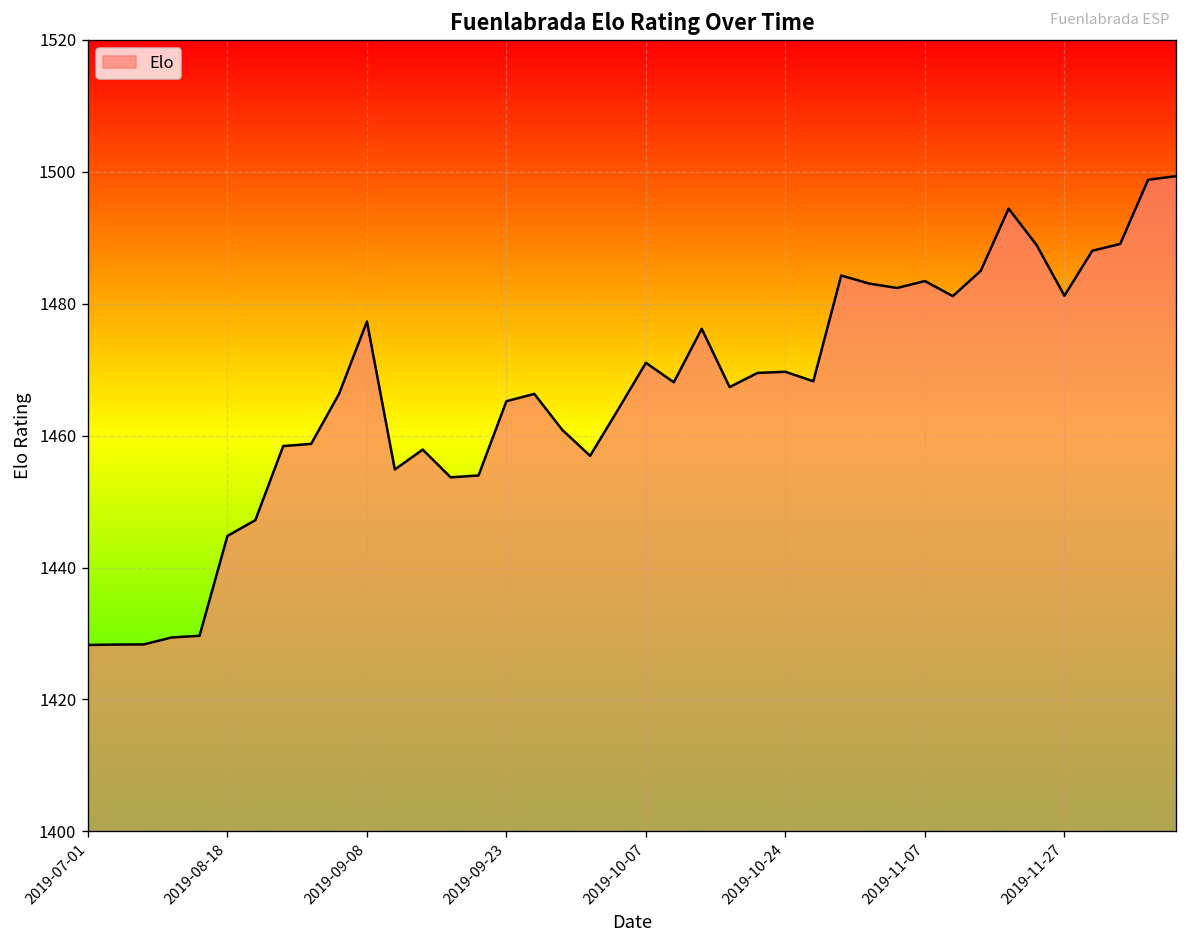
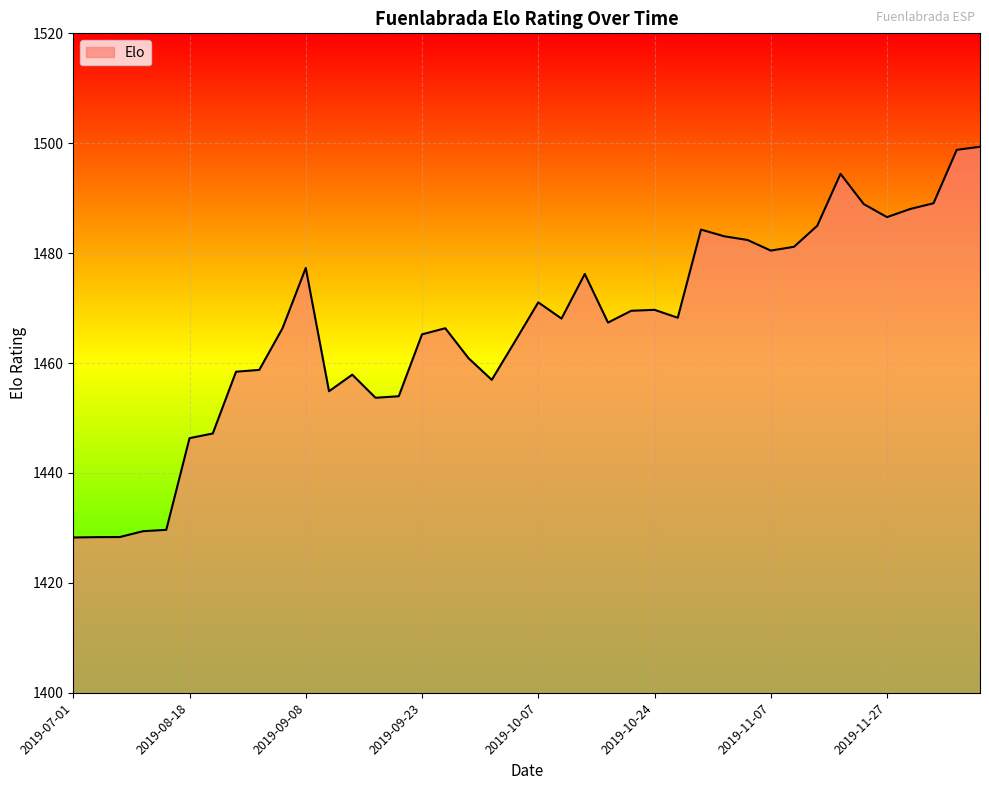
  {
    "2019-07-01": 1428,
-   "2019-08-18": 1445,
+   "2019-08-18": 1446,
    "2019-09-08": 1477,
    "2019-09-23": 1465,
    "2019-10-07": 1471,
    "2019-10-24": 1470,
-   "2019-11-07": 1483,
-   "2019-11-27": 1481
+   "2019-11-07": 1480,
+   "2019-11-27": 1487
  }
